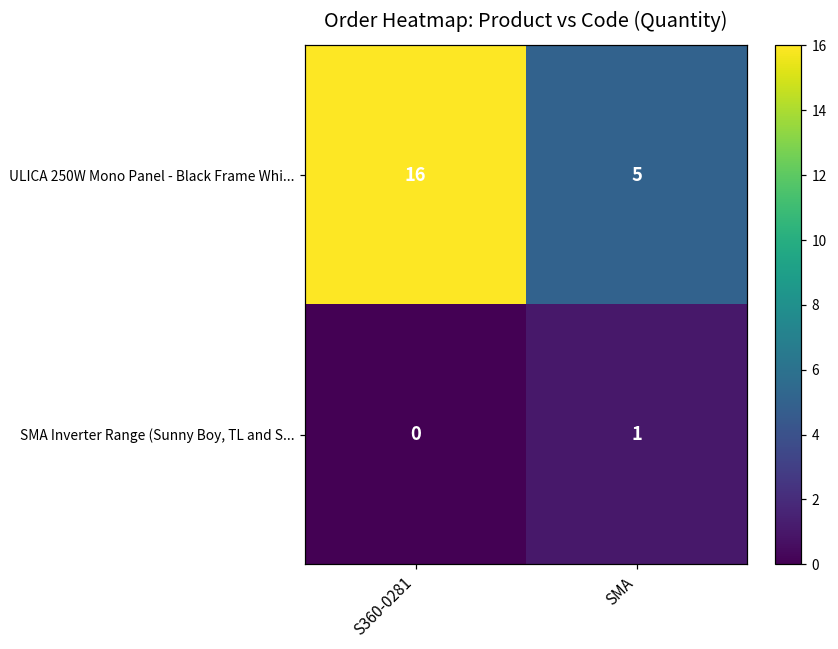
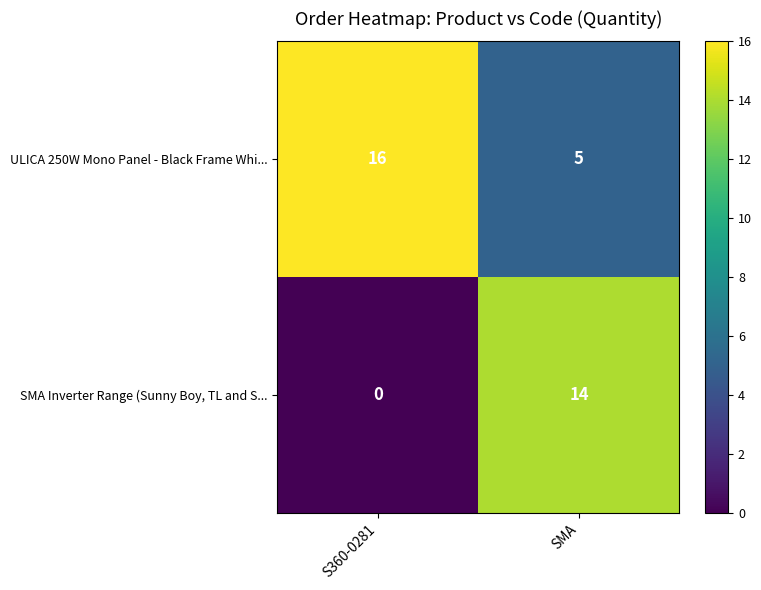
  {
    "ULICA 250W Mono Panel - Black Frame Whi...": {
      "S360-0281": 16,
      "SMA": 5
    },
    "SMA Inverter Range (Sunny Boy, TL and S...": {
      "S360-0281": 0,
-     "SMA": 1
+     "SMA": 14
    }
  }
